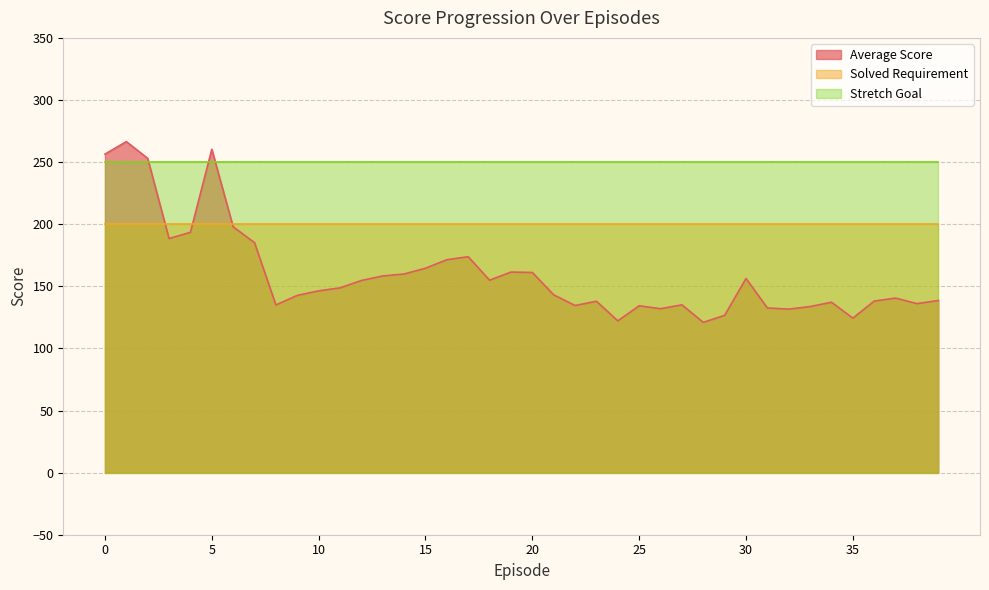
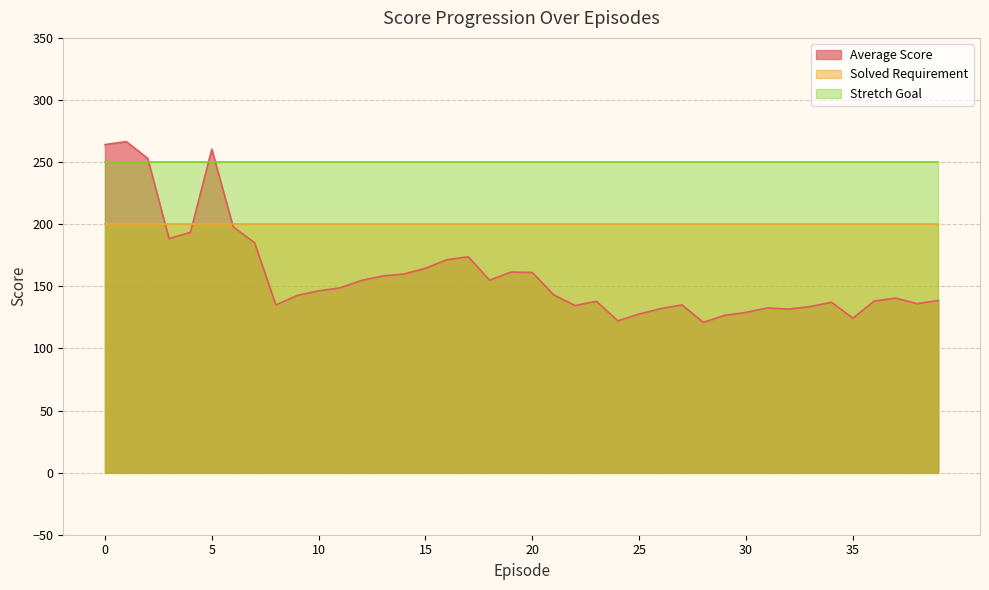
  {
    "Average Score": {
-     "0": 256,
+     "0": 264,
      "5": 260,
      "10": 146,
      "15": 165,
      "20": 161,
-     "25": 134,
-     "30": 156,
+     "25": 128,
+     "30": 129,
      "35": 124
    },
    "Solved Requirement": {
      "0": 200,
      "5": 200,
      "10": 200,
      "15": 200,
      "20": 200,
      "25": 200,
      "30": 200,
      "35": 200
    },
    "Stretch Goal": {
      "0": 250,
      "5": 250,
      "10": 250,
      "15": 250,
      "20": 250,
      "25": 250,
      "30": 250,
      "35": 250
    }
  }
